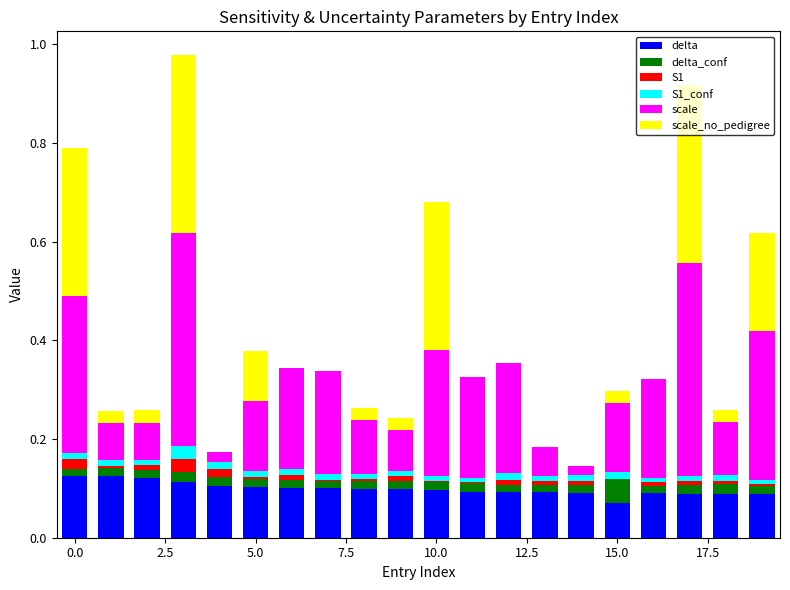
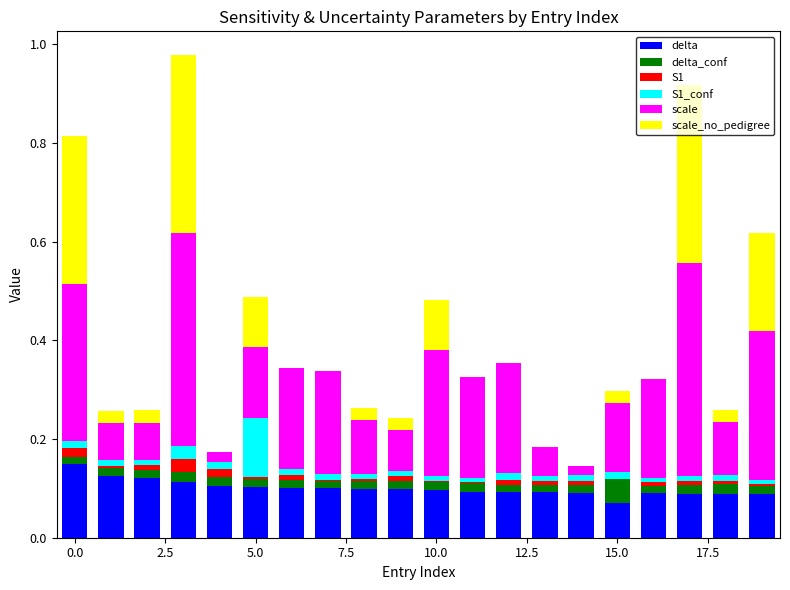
  {
    "delta": {
-     "0.0": 0.13,
+     "0.0": 0.15,
      "5.0": 0.10,
      "10.0": 0.10,
      "15.0": 0.07
    },
    "delta_conf": {
      "0.0": 0.01,
      "5.0": 0.02,
      "10.0": 0.02,
      "15.0": 0.05
    },
    "S1": {
      "0.0": 0.02
    },
    "S1_conf": {
      "0.0": 0.01,
-     "5.0": 0.01,
+     "5.0": 0.12,
      "10.0": 0.01,
      "15.0": 0.01
    },
    "scale": {
      "0.0": 0.32,
      "5.0": 0.14,
      "10.0": 0.26,
      "15.0": 0.14
    },
    "scale_no_pedigree": {
      "0.0": 0.3,
      "5.0": 0.1,
-     "10.0": 0.3,
+     "10.0": 0.1,
      "15.0": 0.02
    }
  }
